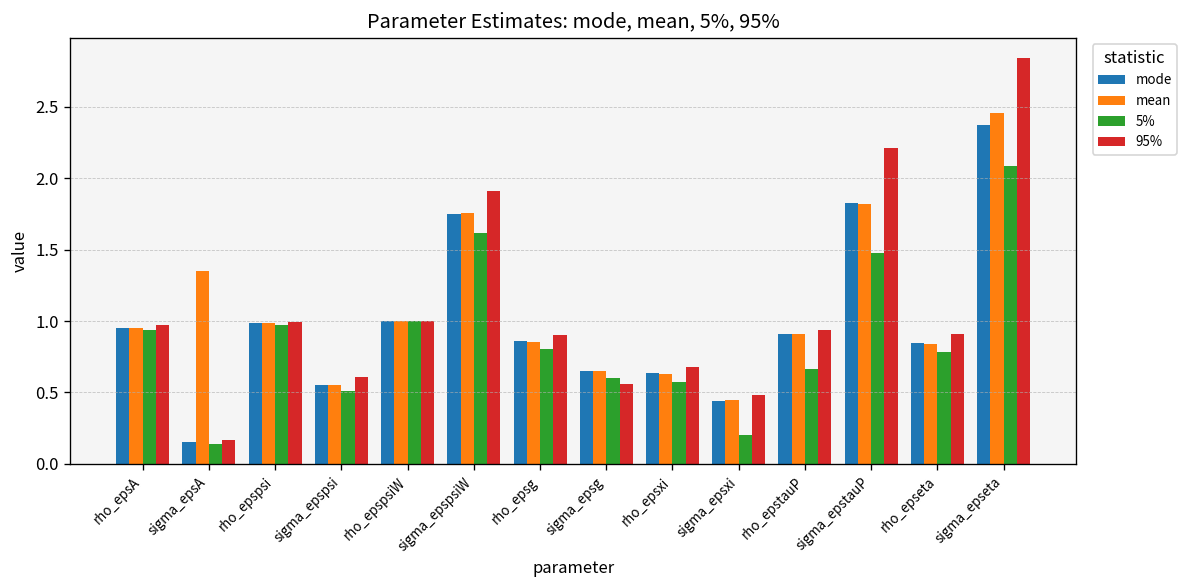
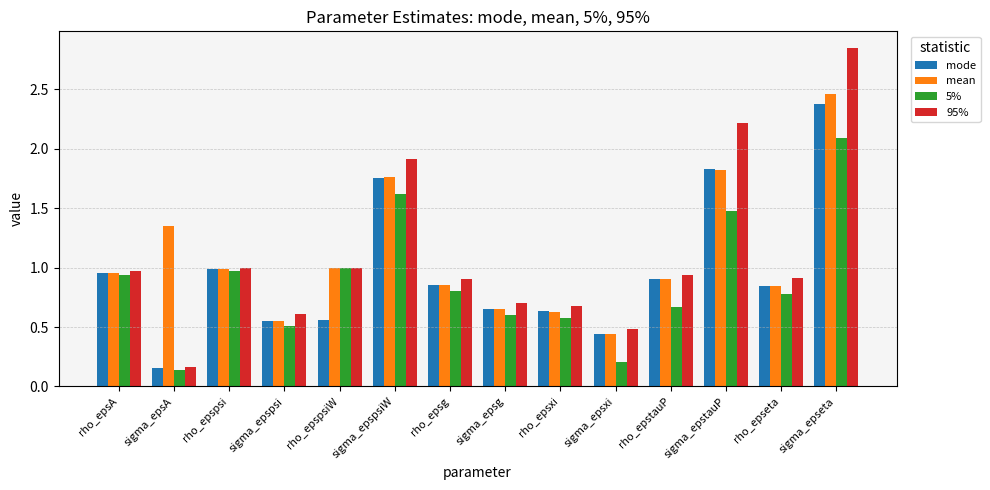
  {
    "mode": {
      "rho_epsA": 0.95,
      "sigma_epsA": 0.15,
      "rho_epspsi": 0.99,
      "sigma_epspsi": 0.55,
-     "rho_epspsiW": 1.00,
+     "rho_epspsiW": 0.56,
      "sigma_epspsiW": 1.75,
      "rho_epsg": 0.86,
      "sigma_epsg": 0.65,
      "rho_epsxi": 0.63,
      "sigma_epsxi": 0.44,
      "rho_epstauP": 0.91,
      "sigma_epstauP": 1.83,
      "rho_epseta": 0.85,
      "sigma_epseta": 2.37
    },
    "mean": {
      "rho_epsA": 0.95,
      "sigma_epsA": 1.35,
      "rho_epspsi": 0.98,
      "sigma_epspsi": 0.55,
      "rho_epspsiW": 1.00,
      "sigma_epspsiW": 1.76,
      "rho_epsg": 0.85,
      "sigma_epsg": 0.65,
      "rho_epsxi": 0.63,
      "sigma_epsxi": 0.44,
      "rho_epstauP": 0.91,
      "sigma_epstauP": 1.82,
      "rho_epseta": 0.84,
      "sigma_epseta": 2.46
    },
    "5%": {
      "rho_epsA": 0.93,
      "sigma_epsA": 0.14,
      "rho_epspsi": 0.97,
      "sigma_epspsi": 0.51,
      "rho_epspsiW": 1.00,
      "sigma_epspsiW": 1.62,
      "rho_epsg": 0.81,
      "sigma_epsg": 0.60,
      "rho_epsxi": 0.58,
      "sigma_epsxi": 0.20,
      "rho_epstauP": 0.66,
      "sigma_epstauP": 1.48,
      "rho_epseta": 0.78,
      "sigma_epseta": 2.09
    },
    "95%": {
      "rho_epsA": 0.97,
      "sigma_epsA": 0.17,
      "rho_epspsi": 0.99,
      "sigma_epspsi": 0.61,
      "rho_epspsiW": 1.00,
      "sigma_epspsiW": 1.91,
      "rho_epsg": 0.90,
-     "sigma_epsg": 0.56,
+     "sigma_epsg": 0.71,
      "rho_epsxi": 0.68,
      "sigma_epsxi": 0.48,
      "rho_epstauP": 0.94,
      "sigma_epstauP": 2.21,
      "rho_epseta": 0.91,
      "sigma_epseta": 2.84
    }
  }
